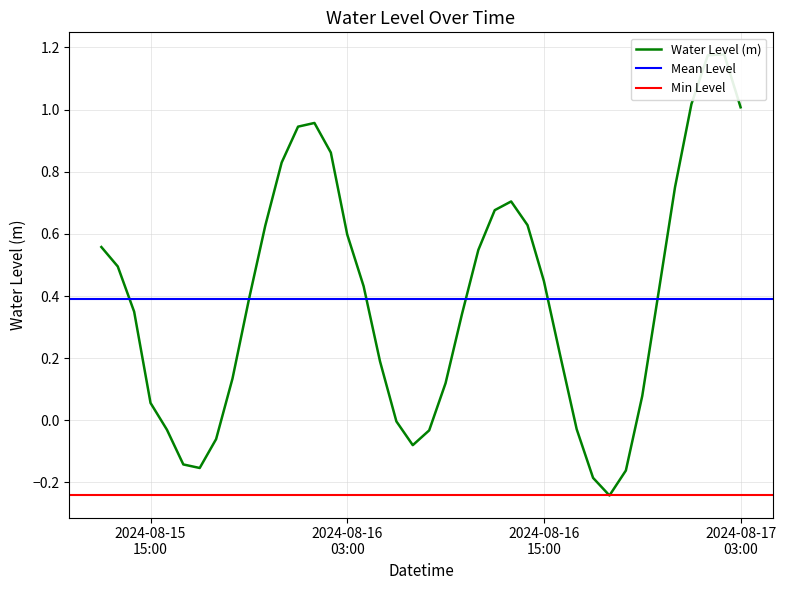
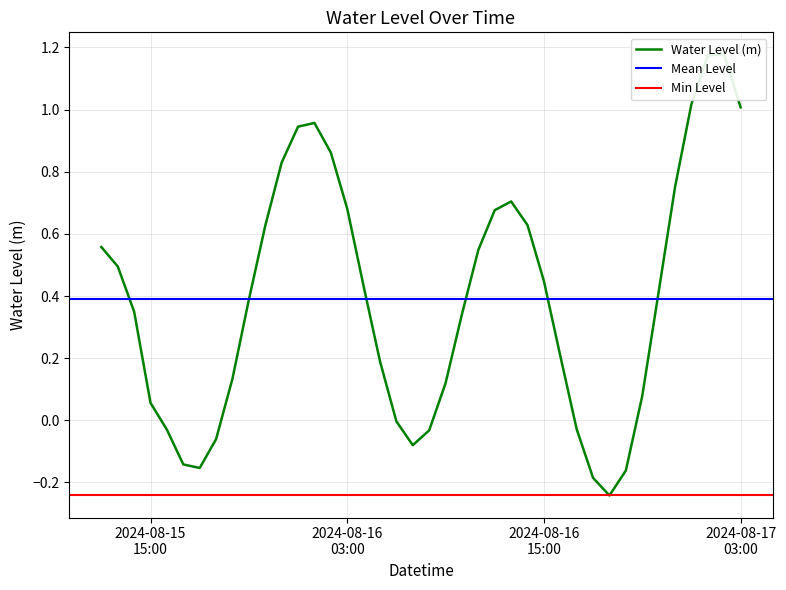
  {
    "2024-08-15 15:00": 0.06,
-   "2024-08-16 03:00": 0.60,
+   "2024-08-16 03:00": 0.68,
    "2024-08-16 15:00": 0.45,
    "2024-08-17 03:00": 1.01
  }
